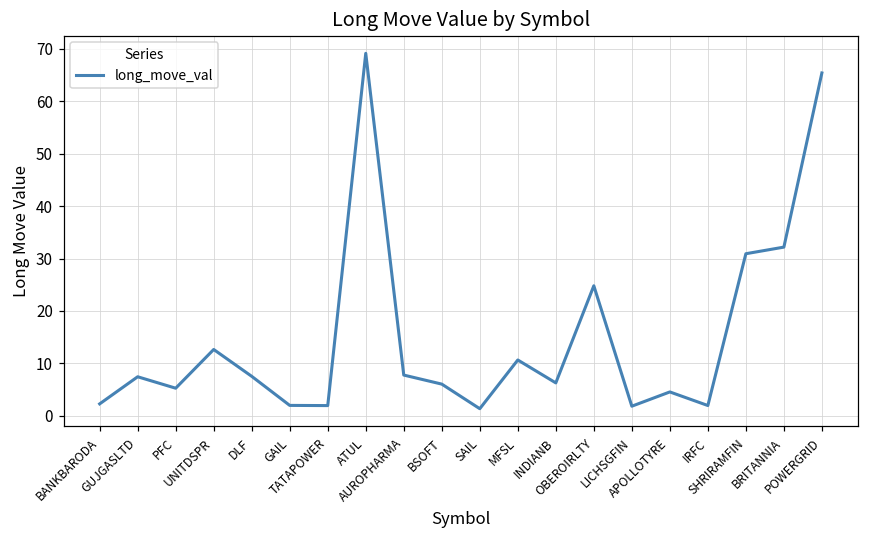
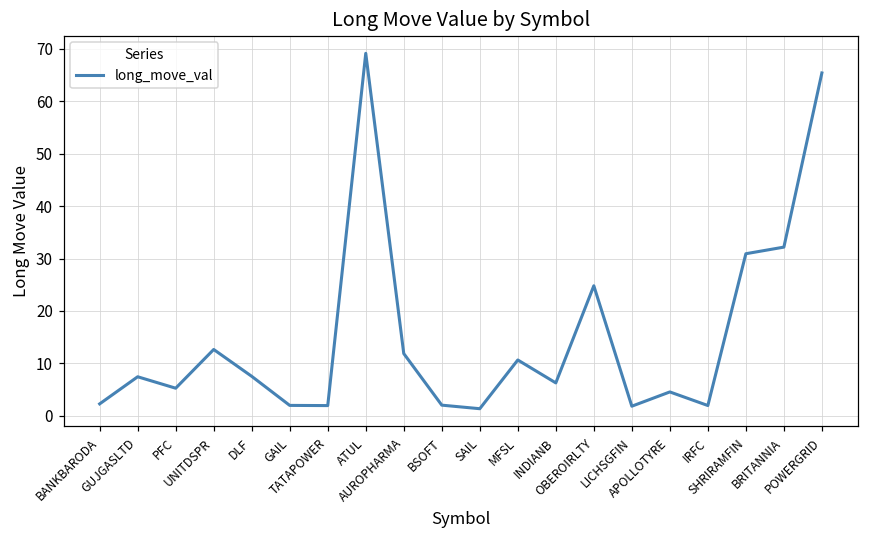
  {
    "BANKBARODA": 2,
    "GUJGASLTD": 7,
    "PFC": 5,
    "UNITDSPR": 13,
    "DLF": 8,
    "GAIL": 2,
    "TATAPOWER": 2,
    "ATUL": 69,
-   "AUROPHARMA": 8,
-   "BSOFT": 6,
+   "AUROPHARMA": 12,
+   "BSOFT": 2,
    "SAIL": 1,
    "MFSL": 11,
    "INDIANB": 6,
    "OBEROIRLTY": 25,
    "LICHSGFIN": 2,
    "APOLLOTYRE": 5,
    "IRFC": 2,
    "SHRIRAMFIN": 31,
    "BRITANNIA": 32,
    "POWERGRID": 65
  }
